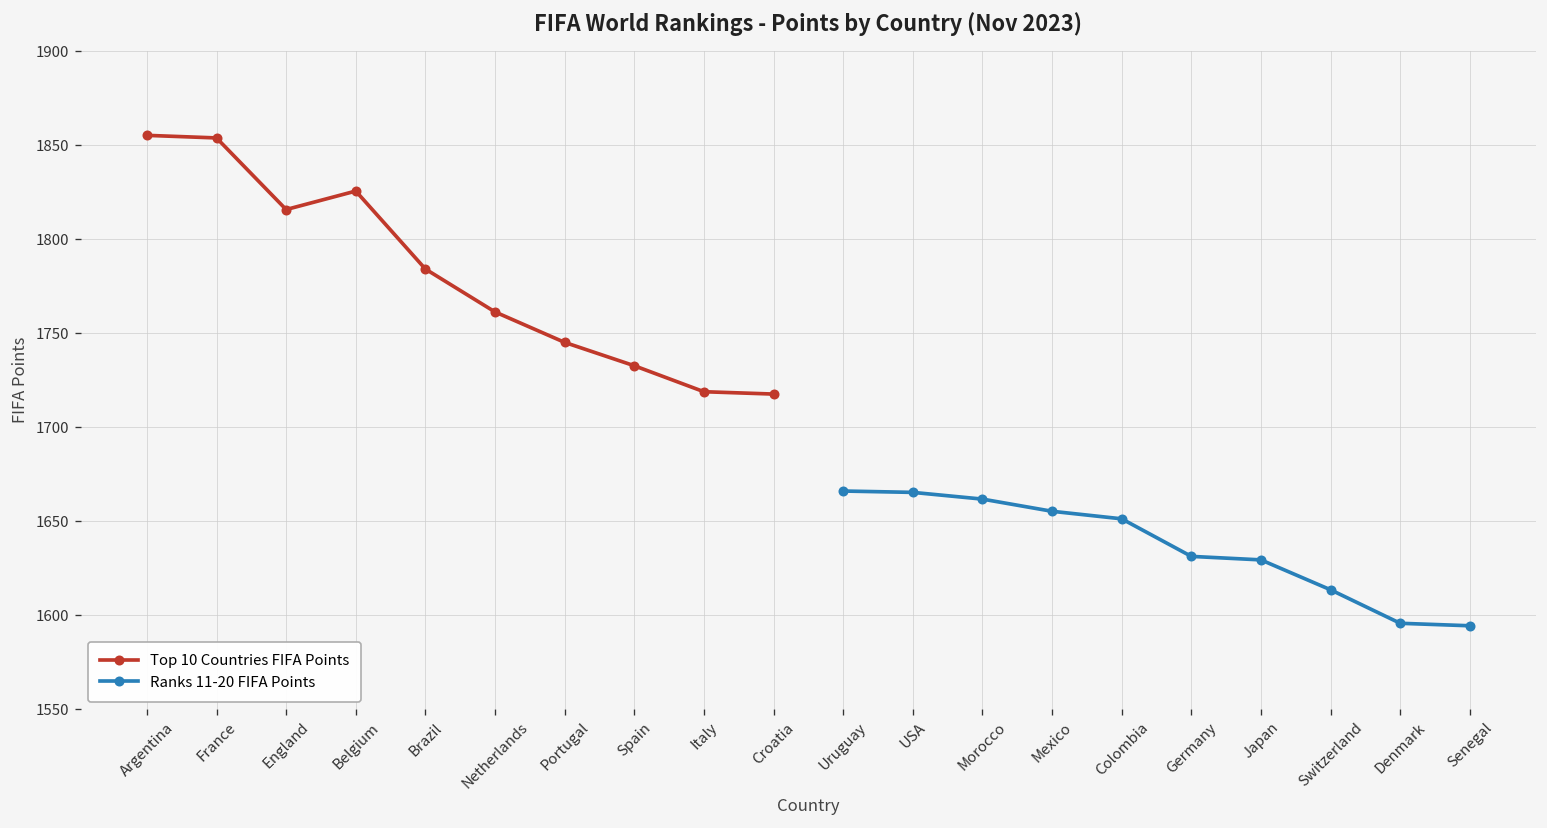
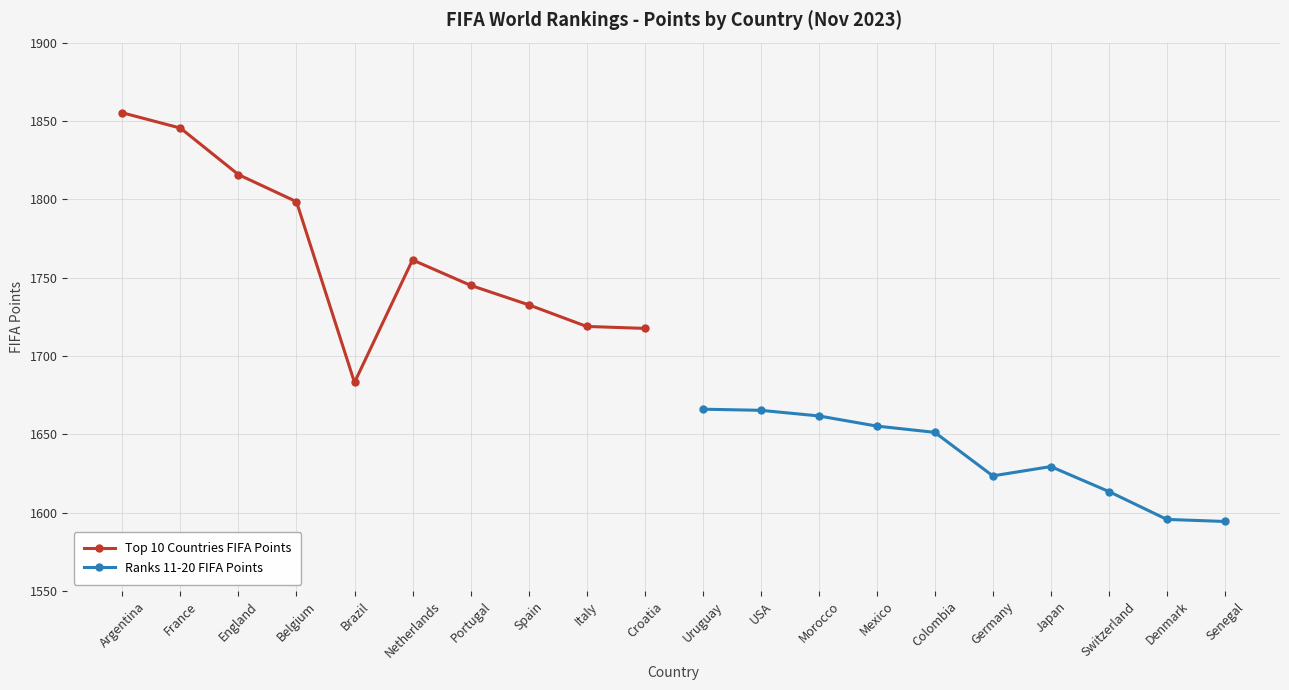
  {
    "Top 10 Countries FIFA Points": {
      "Argentina": 1855,
-     "France": 1854,
+     "France": 1845,
      "England": 1816,
-     "Belgium": 1826,
-     "Brazil": 1784,
+     "Belgium": 1798,
+     "Brazil": 1683,
      "Netherlands": 1761,
      "Portugal": 1745,
      "Spain": 1733,
      "Italy": 1719,
      "Croatia": 1718
    },
    "Ranks 11-20 FIFA Points": {
      "Uruguay": 1666,
      "USA": 1665,
      "Morocco": 1662,
      "Mexico": 1655,
      "Colombia": 1651,
-     "Germany": 1631,
+     "Germany": 1623,
      "Japan": 1629,
      "Switzerland": 1613,
      "Denmark": 1596,
      "Senegal": 1594
    }
  }
